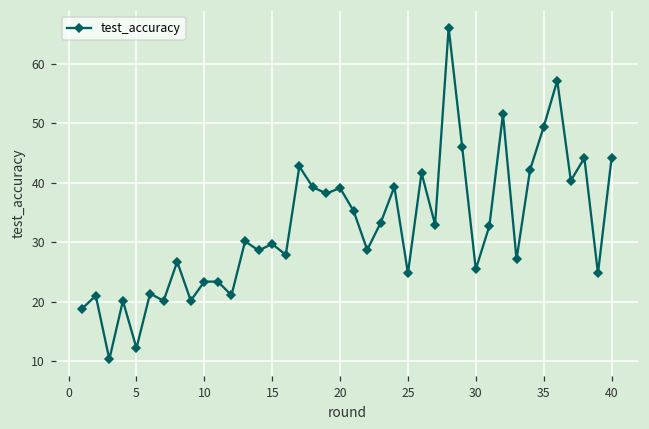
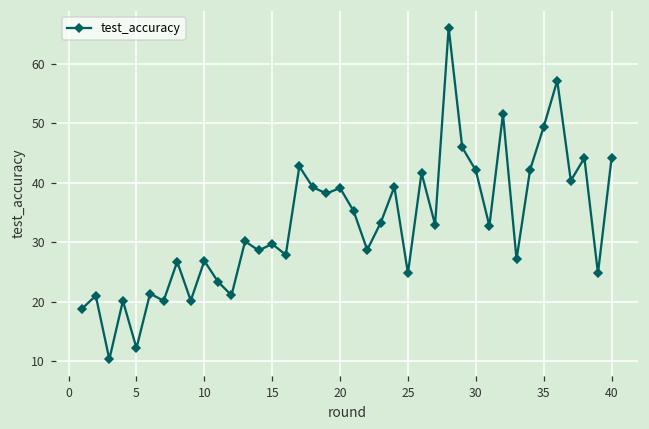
  {
    "5": 12,
-   "10": 23,
+   "10": 27,
    "15": 30,
    "20": 39,
    "25": 25,
-   "30": 25,
+   "30": 42,
    "35": 49,
    "40": 44
  }
